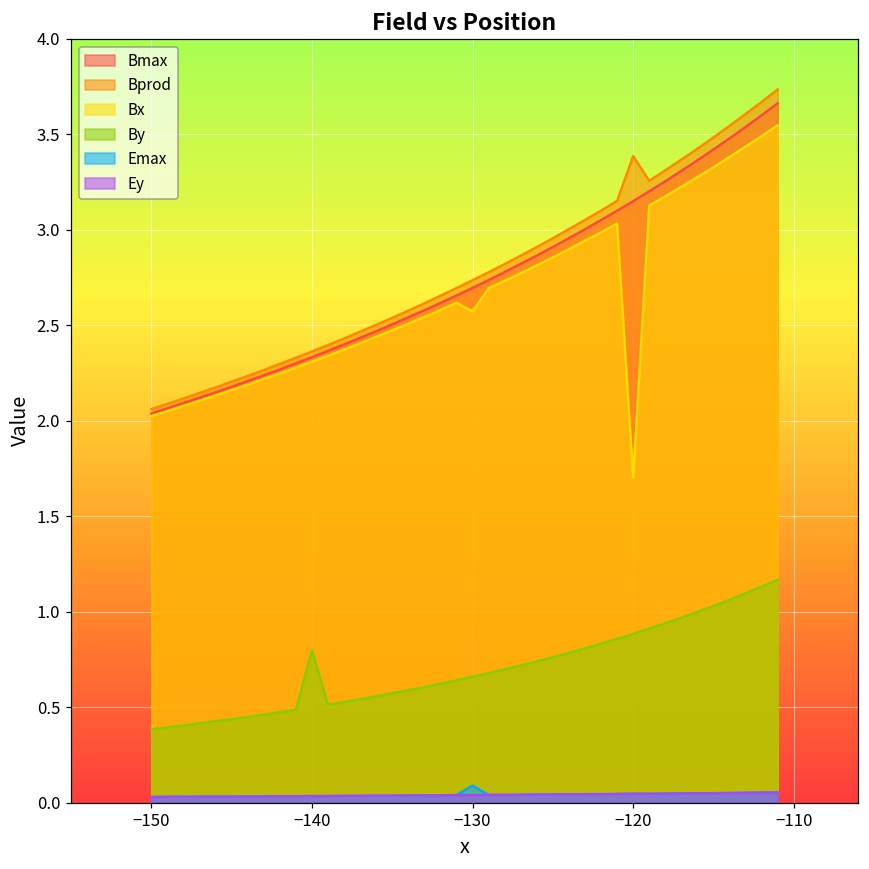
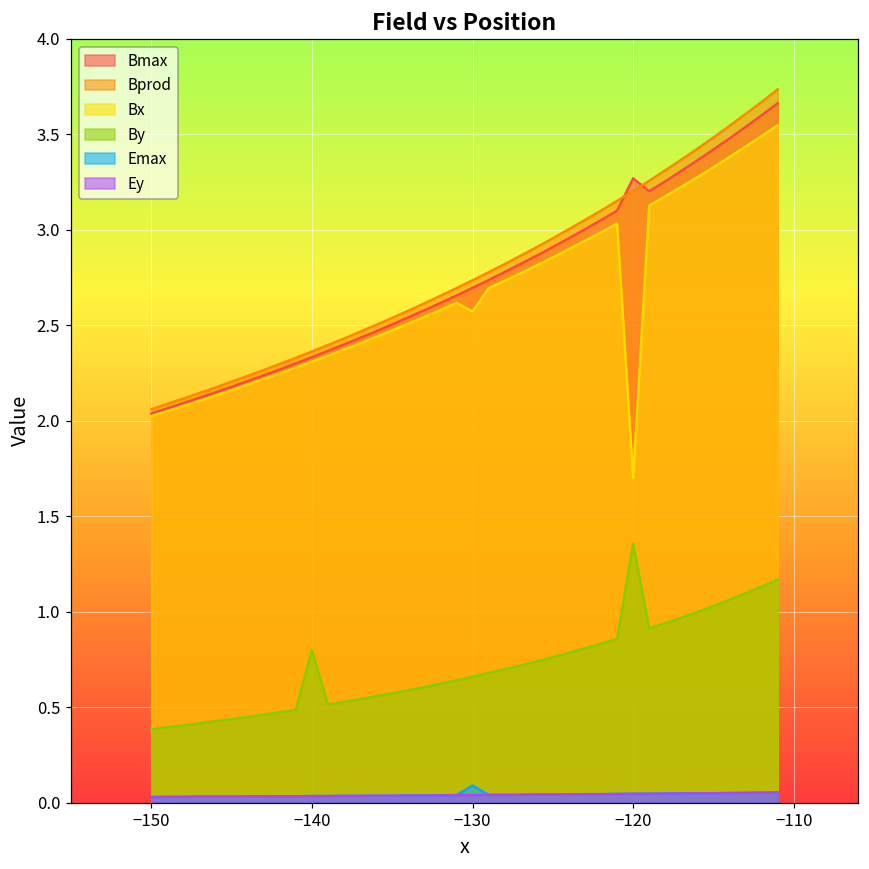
  {
    "Bmax": {
      "−140": 2.33,
      "−130": 2.70,
-     "−120": 3.15
+     "−120": 3.27
    },
    "Bprod": {
      "−150": 2.06,
      "−140": 2.36,
      "−130": 2.74,
-     "−120": 3.39
+     "−120": 3.20
    },
    "Bx": {
      "−140": 2.31,
      "−130": 2.57,
      "−120": 1.70
    },
    "By": {
      "−150": 0.39,
      "−140": 0.80,
      "−130": 0.66,
-     "−120": 0.88
+     "−120": 1.36
    },
    "Emax": {
      "−130": 0.09
    },
    "Ey": {
      "−130": 0.04
    }
  }
